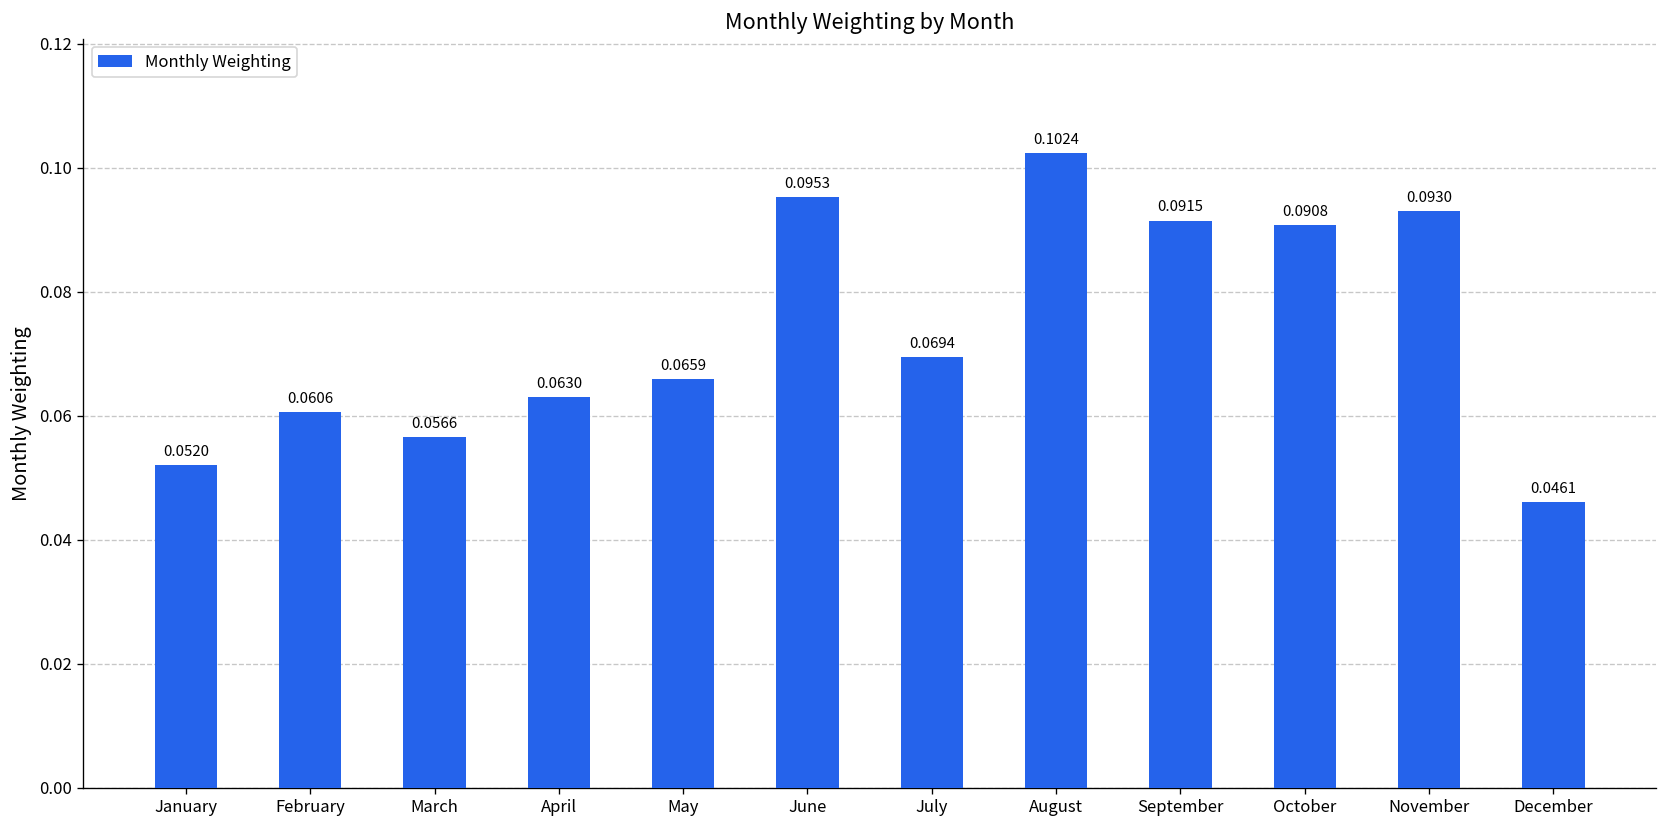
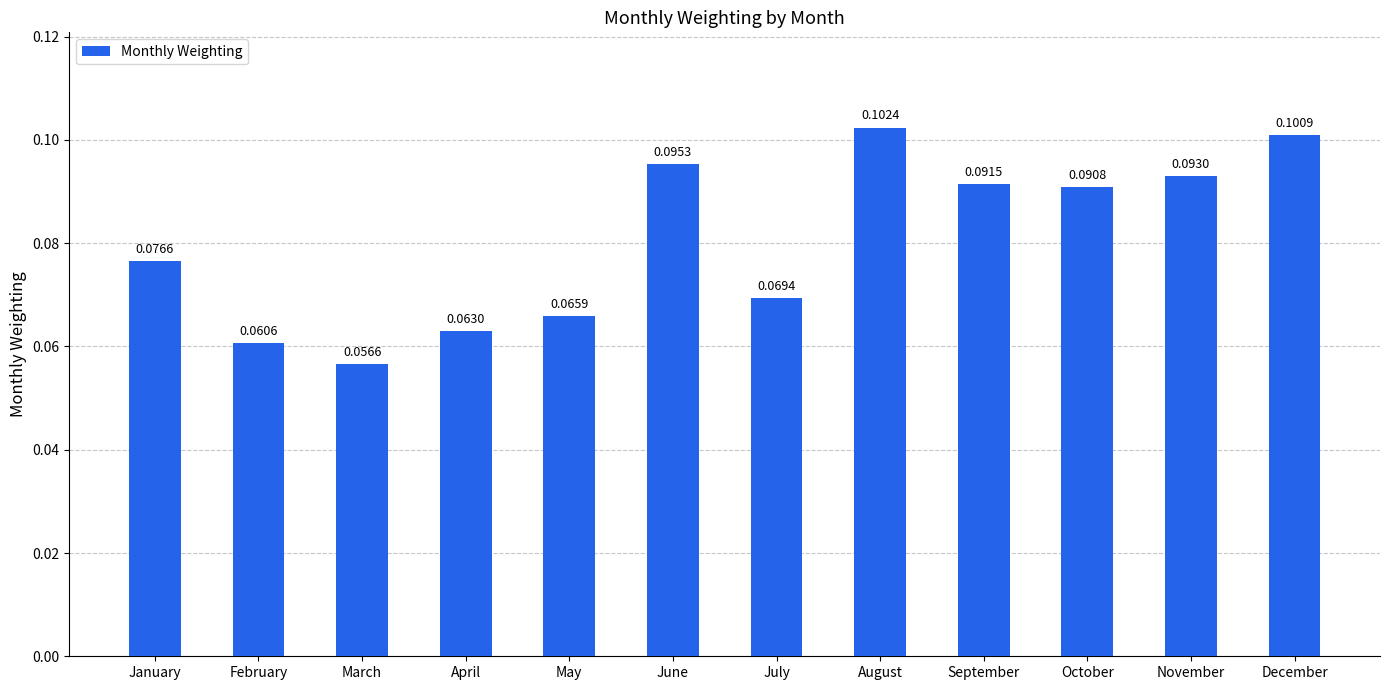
  {
-   "January": 0.0520,
+   "January": 0.0766,
    "February": 0.0606,
    "March": 0.0566,
    "April": 0.0630,
    "May": 0.0659,
    "June": 0.0953,
    "July": 0.0694,
    "August": 0.1024,
    "September": 0.0915,
    "October": 0.0908,
    "November": 0.0930,
-   "December": 0.0461
+   "December": 0.1009
  }
